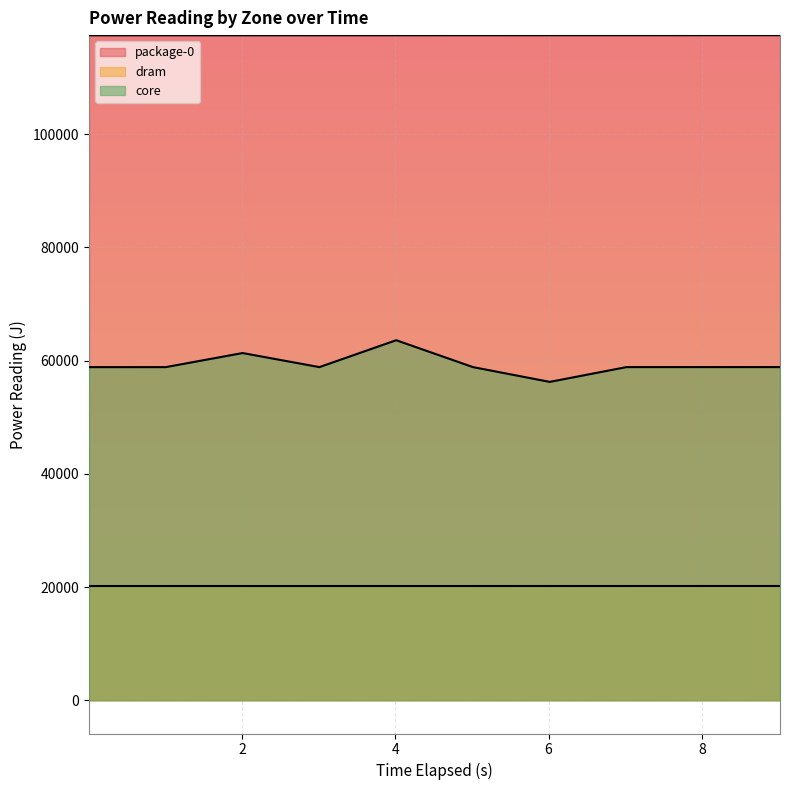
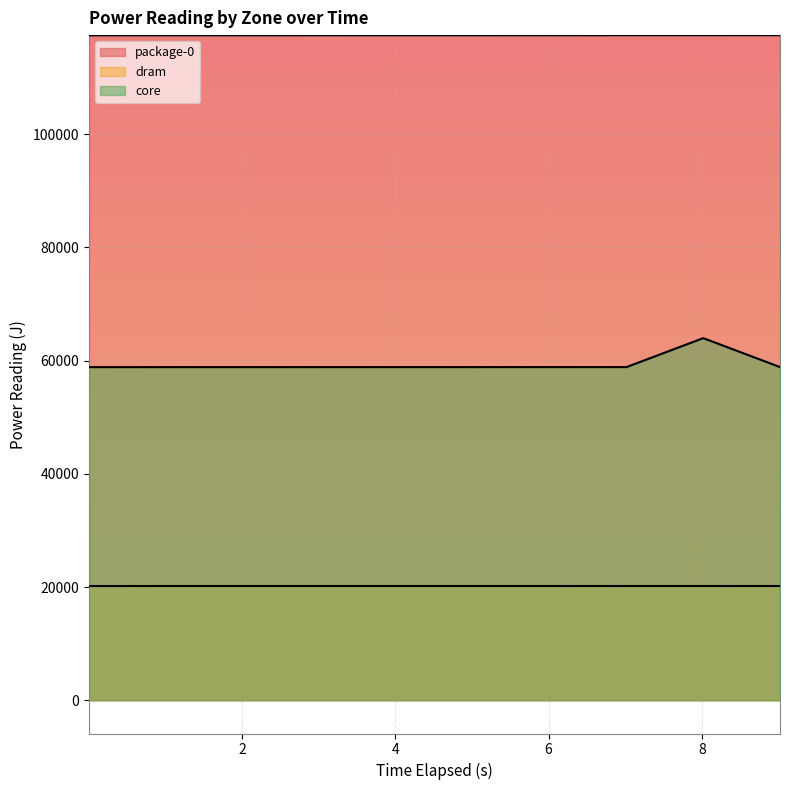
  {
    "package-0": {
      "2": 117000,
      "4": 117000,
      "6": 118000,
      "8": 118000
    },
    "dram": {
      "2": 20000,
      "4": 20000,
      "6": 20000,
      "8": 20000
    },
    "core": {
-     "2": 61000,
-     "4": 64000,
-     "6": 56000,
-     "8": 59000
+     "2": 59000,
+     "4": 59000,
+     "6": 59000,
+     "8": 64000
    }
  }
